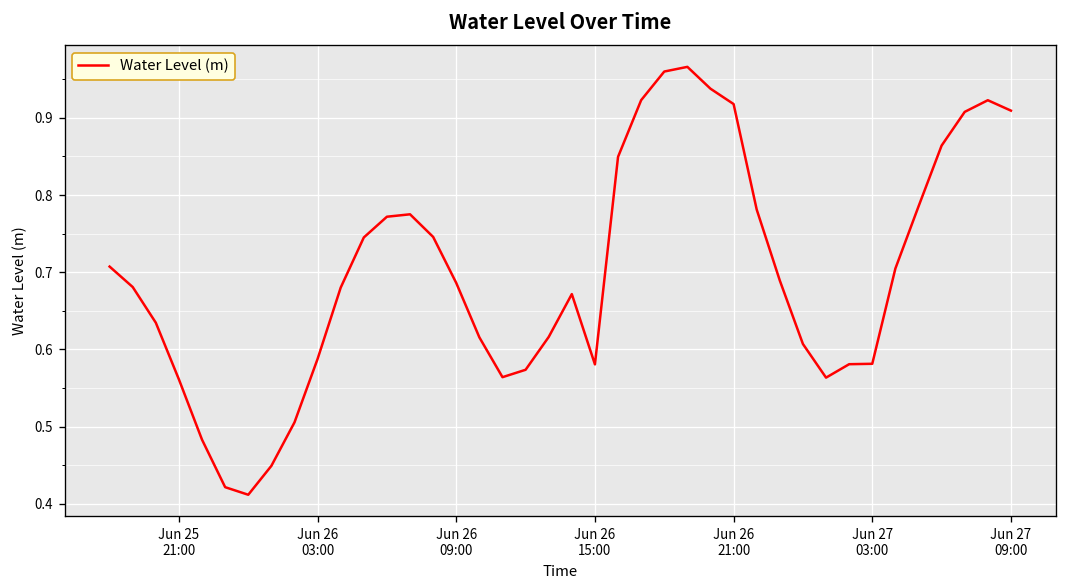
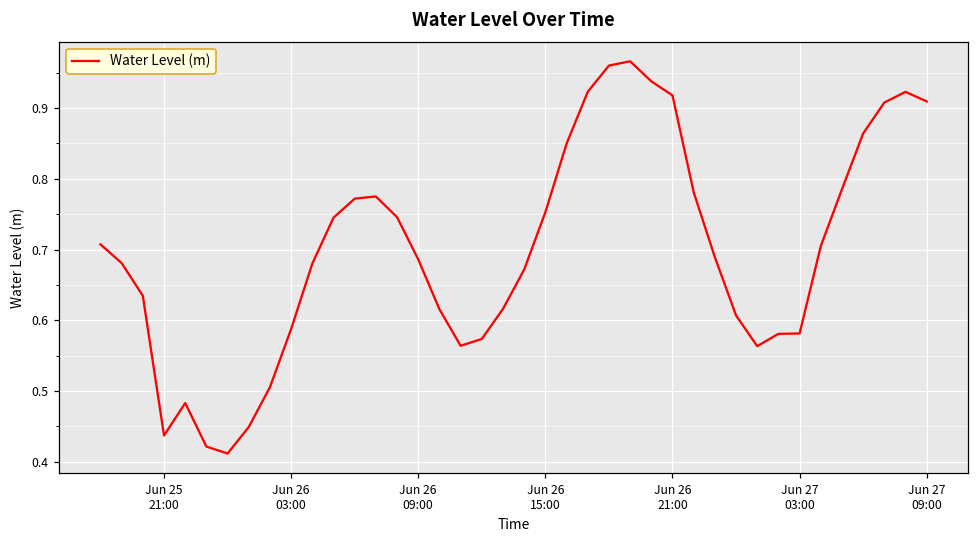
  {
-   "Jun 25 21:00": 0.56,
+   "Jun 25 21:00": 0.44,
    "Jun 26 03:00": 0.59,
    "Jun 26 09:00": 0.69,
-   "Jun 26 15:00": 0.58,
+   "Jun 26 15:00": 0.75,
    "Jun 26 21:00": 0.92,
    "Jun 27 03:00": 0.58,
    "Jun 27 09:00": 0.91
  }
